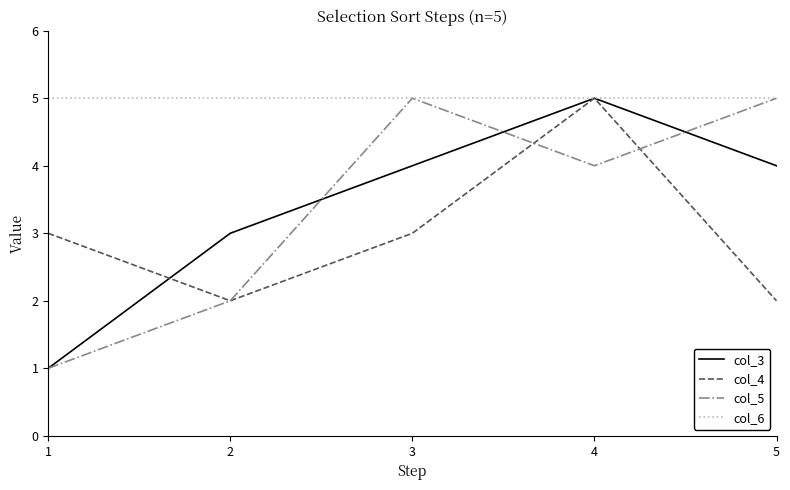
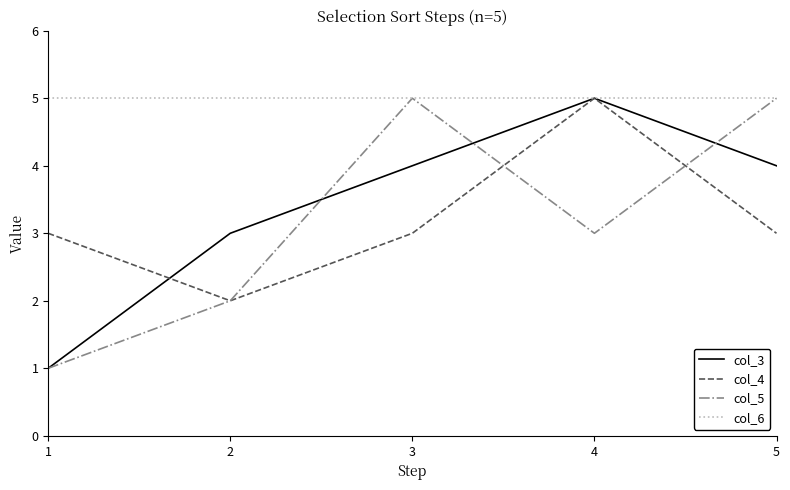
  {
    "col_3": {
      "2": 3,
      "3": 4,
      "5": 4
    },
    "col_4": {
      "1": 3,
      "3": 3,
-     "5": 2
+     "5": 3
    },
    "col_5": {
-     "4": 4
+     "4": 3
    },
    "col_6": {
      "1": 5,
      "2": 5
    }
  }
